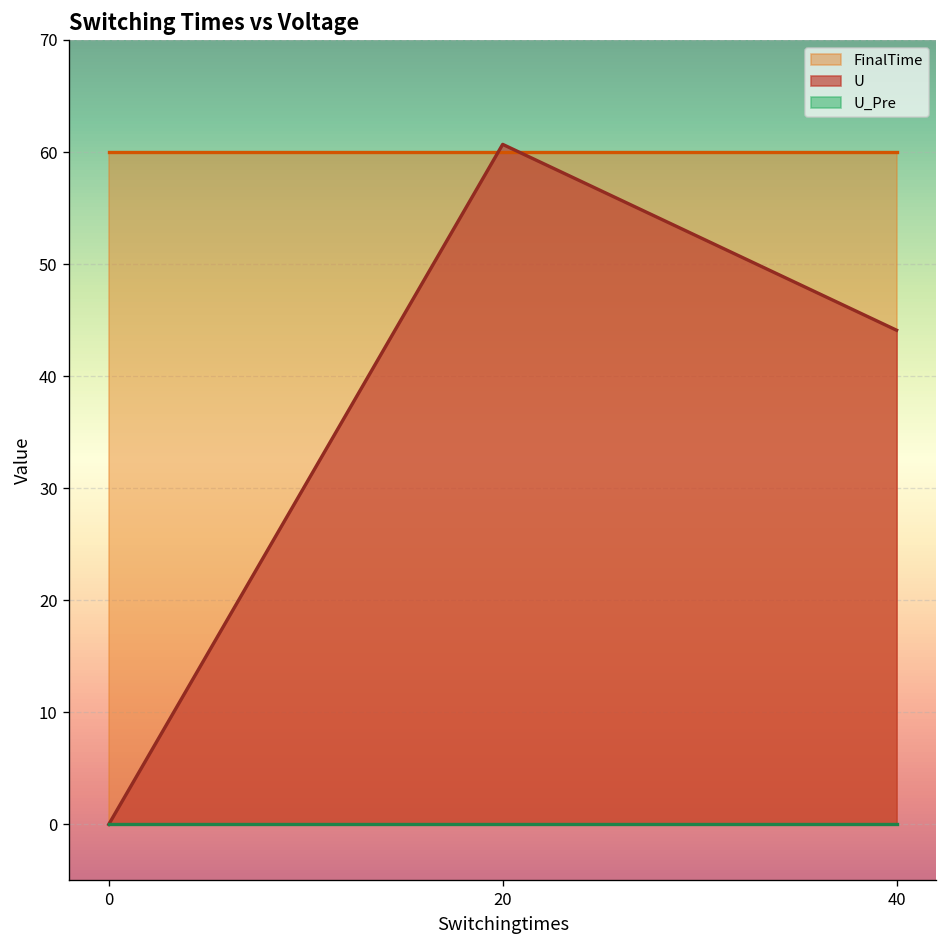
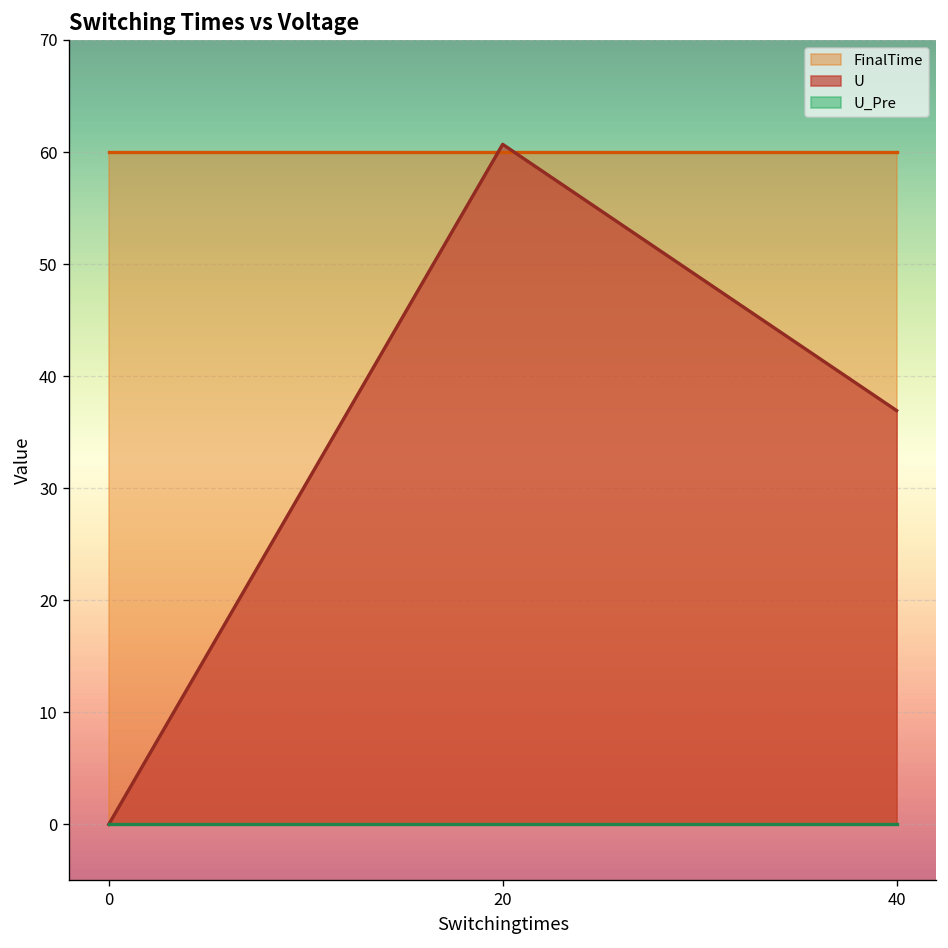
  {
    "FinalTime": {
      "0": 60,
      "20": 60,
      "40": 60
    },
    "U": {
      "20": 61,
-     "40": 44
+     "40": 37
    },
    "U_Pre": {
      "20": 0,
      "40": 0
    }
  }
